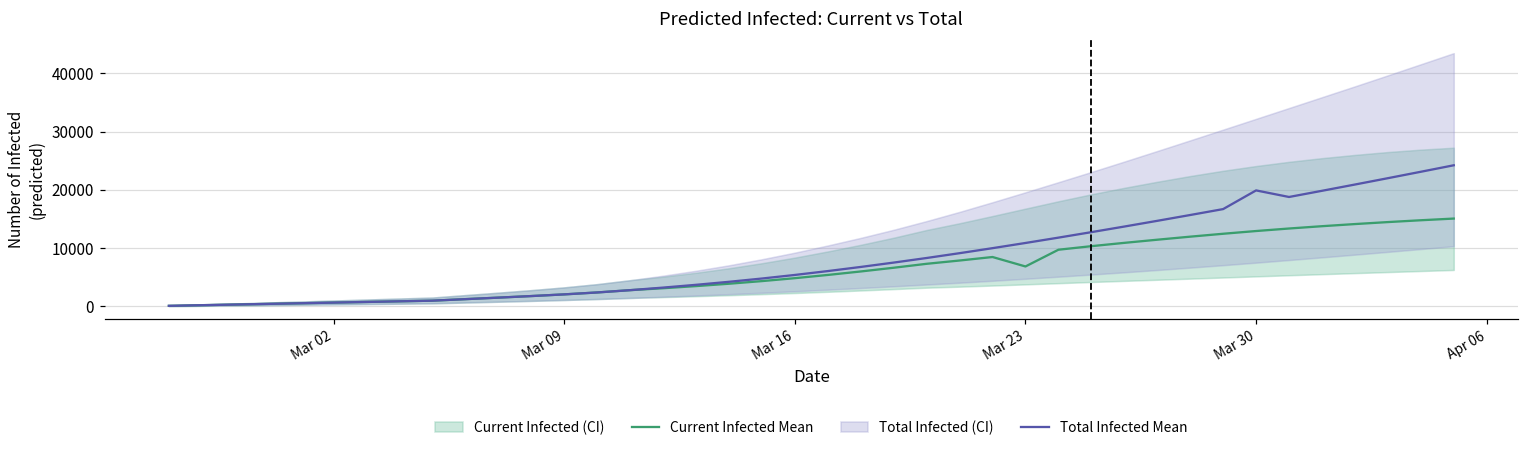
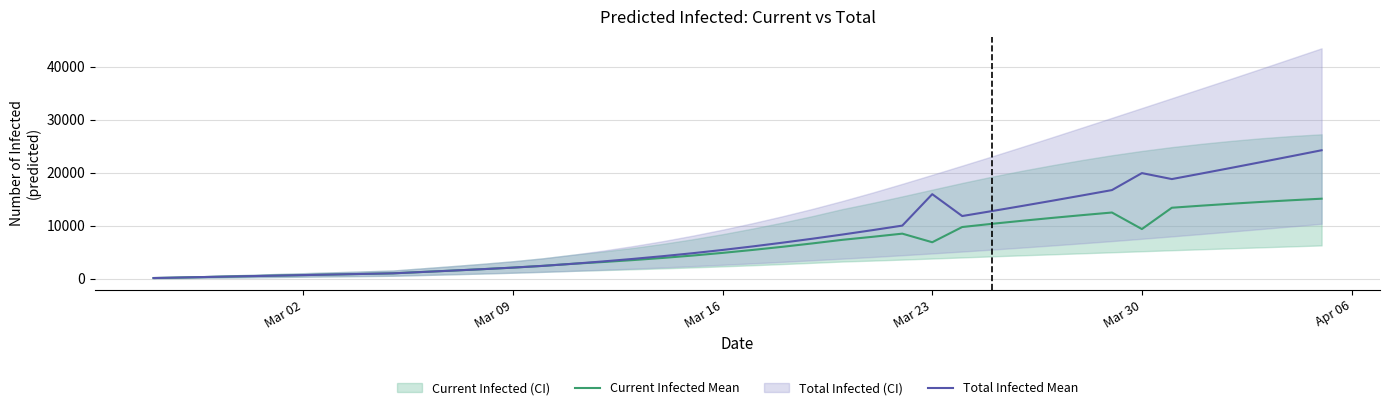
  {
    "Current Infected Mean": {
      "Mar 16": 5000,
      "Mar 23": 7000,
-     "Mar 30": 13000
+     "Mar 30": 9000
    },
    "Total Infected Mean": {
      "Mar 16": 5000,
-     "Mar 23": 11000,
+     "Mar 23": 16000,
      "Mar 30": 20000
    }
  }
